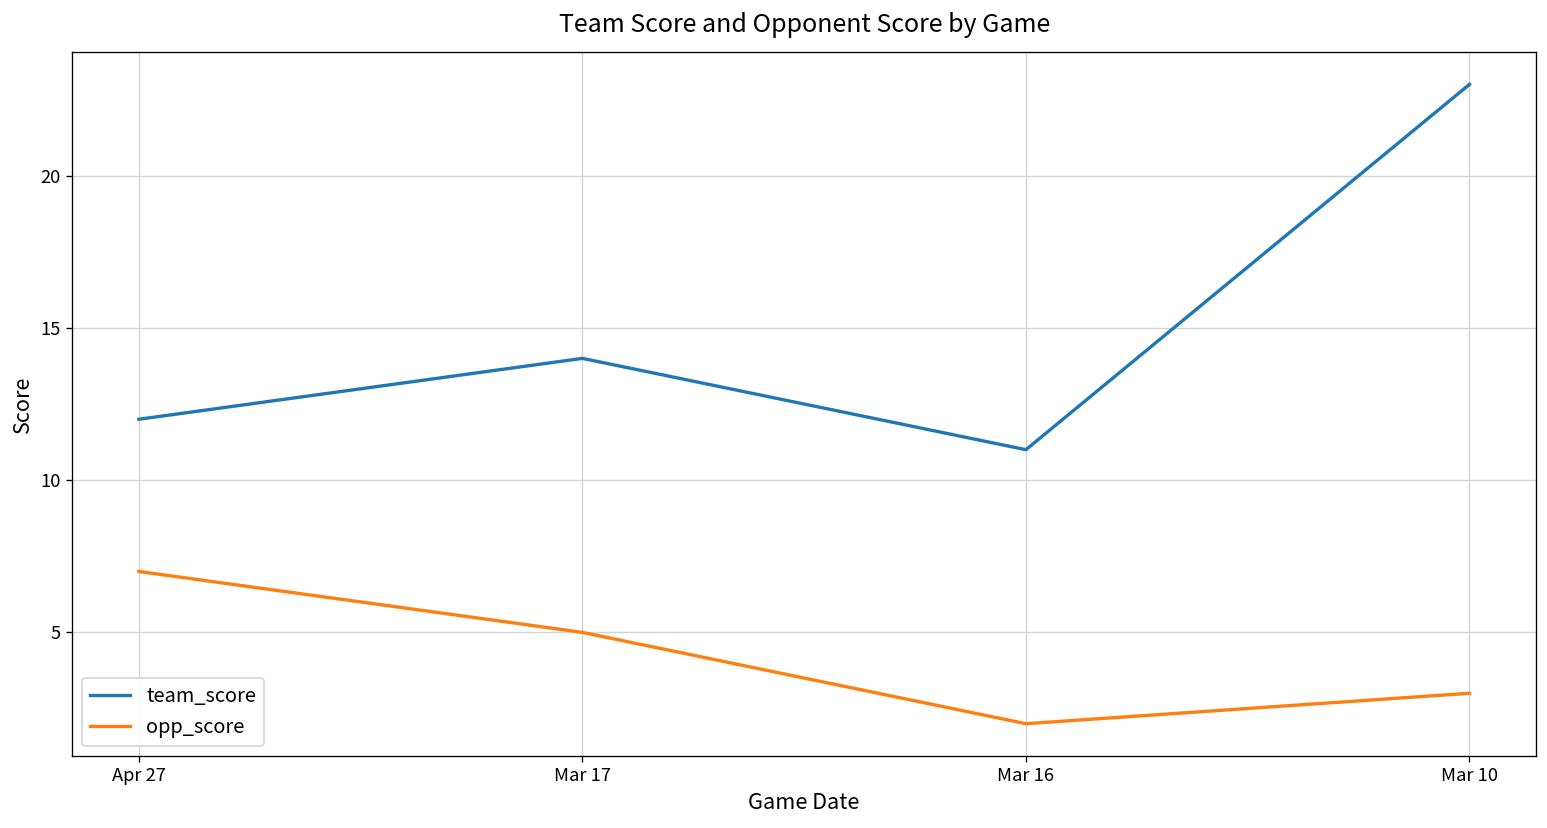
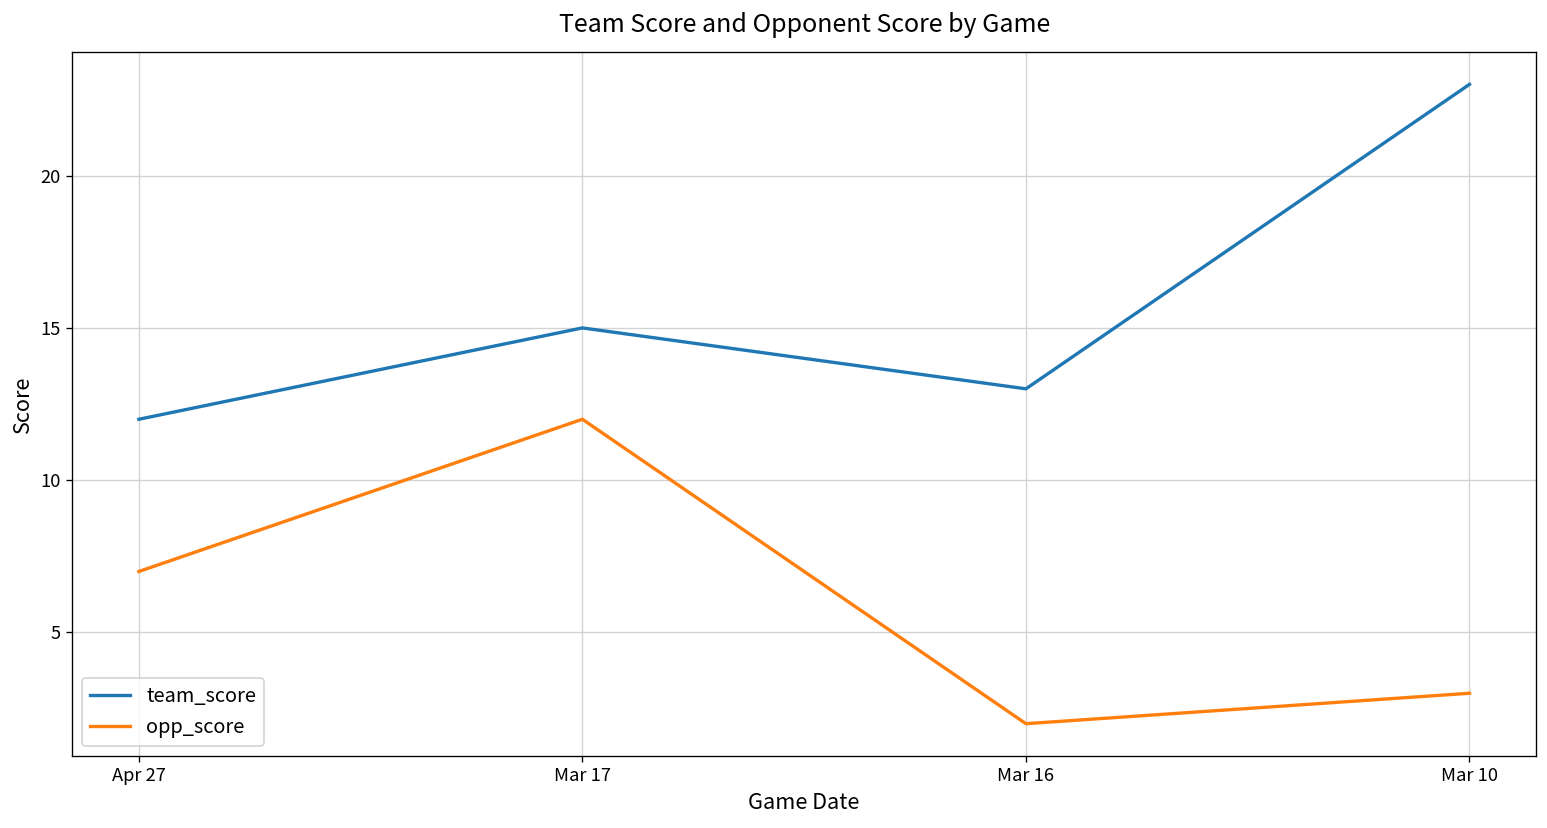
  {
    "team_score": {
      "Apr 27": 12,
-     "Mar 17": 14,
-     "Mar 16": 11,
+     "Mar 17": 15,
+     "Mar 16": 13,
      "Mar 10": 23
    },
    "opp_score": {
      "Apr 27": 7,
-     "Mar 17": 5,
+     "Mar 17": 12,
      "Mar 16": 2,
      "Mar 10": 3
    }
  }
